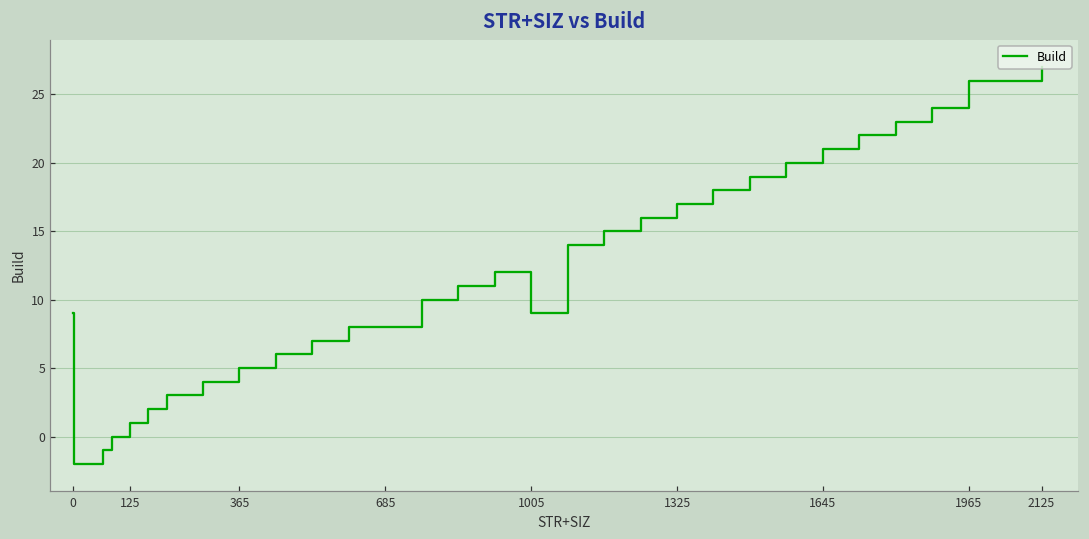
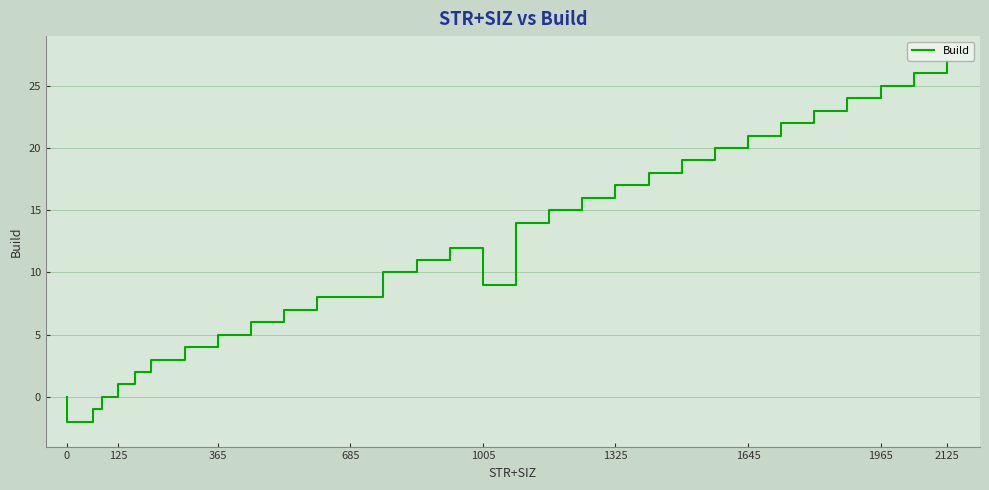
  {
-   "0": 9,
+   "0": 0,
    "125": 1,
    "365": 5,
    "685": 8,
    "1005": 9,
    "1325": 17,
    "1645": 21,
-   "1965": 26,
+   "1965": 25,
    "2125": 27
  }
